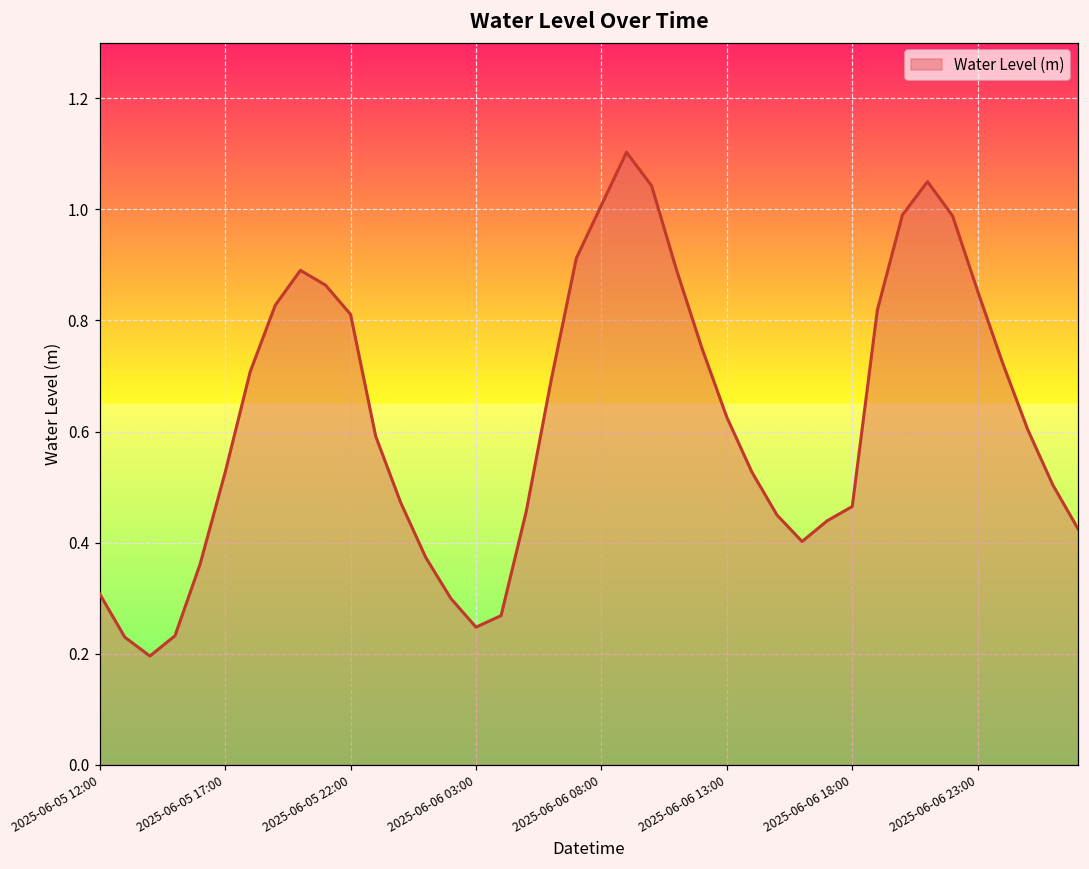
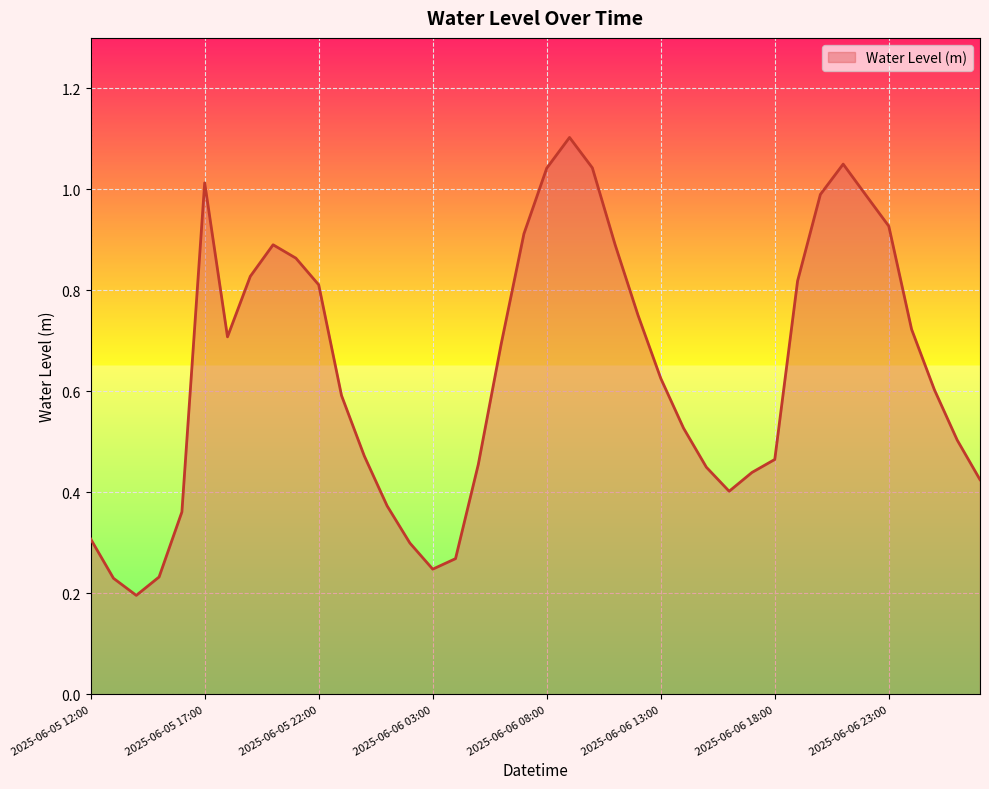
  {
    "2025-06-05 12:00": 0.31,
-   "2025-06-05 17:00": 0.53,
+   "2025-06-05 17:00": 1.01,
    "2025-06-05 22:00": 0.81,
    "2025-06-06 03:00": 0.25,
-   "2025-06-06 08:00": 1.01,
+   "2025-06-06 08:00": 1.04,
    "2025-06-06 13:00": 0.63,
    "2025-06-06 18:00": 0.47,
-   "2025-06-06 23:00": 0.85
+   "2025-06-06 23:00": 0.93
  }
